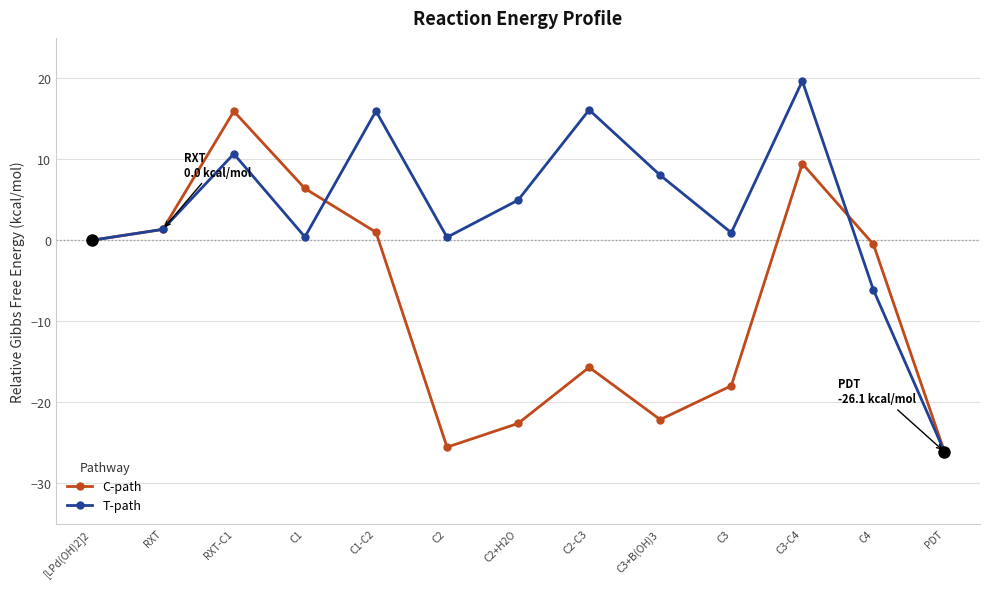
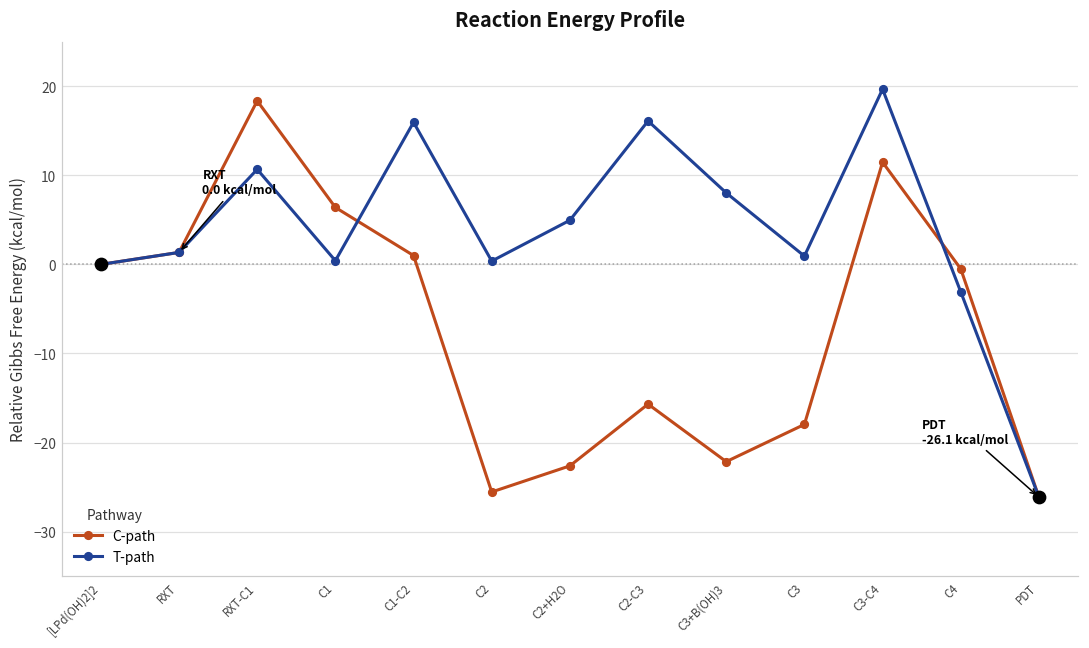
  {
    "C-path": {
-     "RXT-C1": 16,
+     "RXT-C1": 18,
      "C1": 6,
      "C1-C2": 1,
      "C2": -26,
      "C2+H2O": -23,
      "C2-C3": -16,
      "C3+B(OH)3": -22,
      "C3": -18,
-     "C3-C4": 9,
+     "C3-C4": 11,
      "C4": -1
    },
    "T-path": {
      "C1": 0,
      "C1-C2": 16,
      "C2": 0,
      "C2+H2O": 5,
      "C2-C3": 16,
      "C3+B(OH)3": 8,
      "C3": 1,
      "C3-C4": 20,
-     "C4": -6
+     "C4": -3
    }
  }
